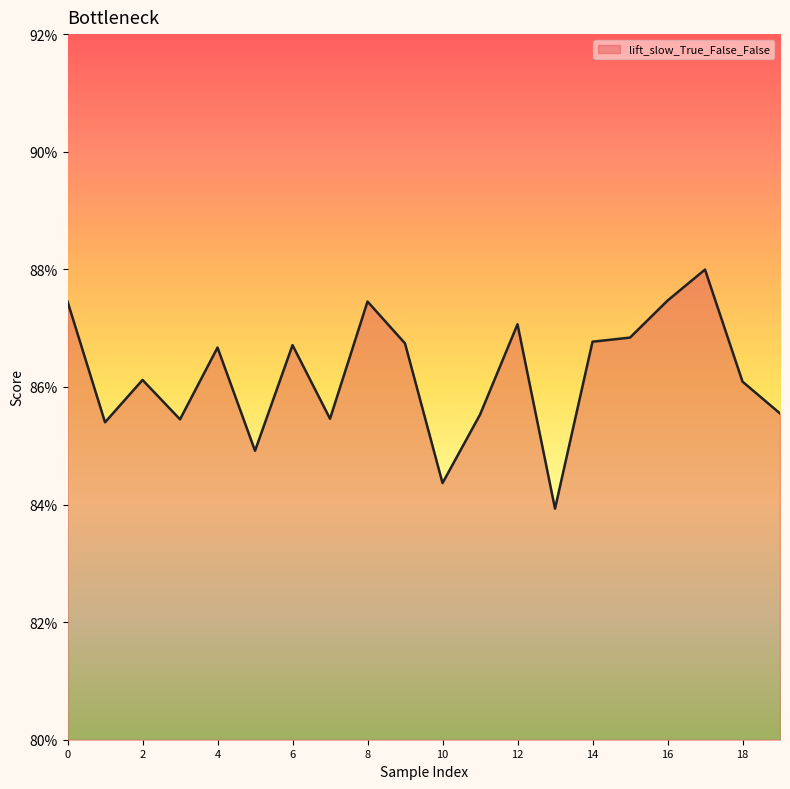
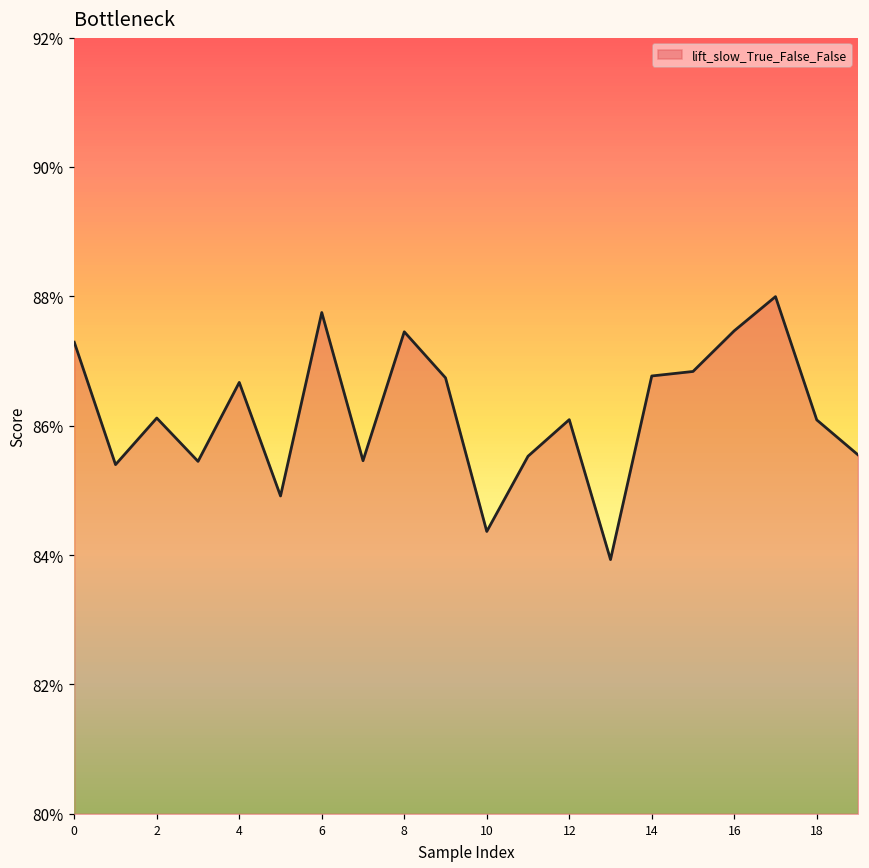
  {
-   "0": "87.5%",
+   "0": "87.3%",
    "2": "86.1%",
    "4": "86.7%",
-   "6": "86.7%",
+   "6": "87.7%",
    "8": "87.5%",
    "10": "84.4%",
-   "12": "87.1%",
+   "12": "86.1%",
    "14": "86.8%",
    "16": "87.5%",
    "18": "86.1%"
  }
